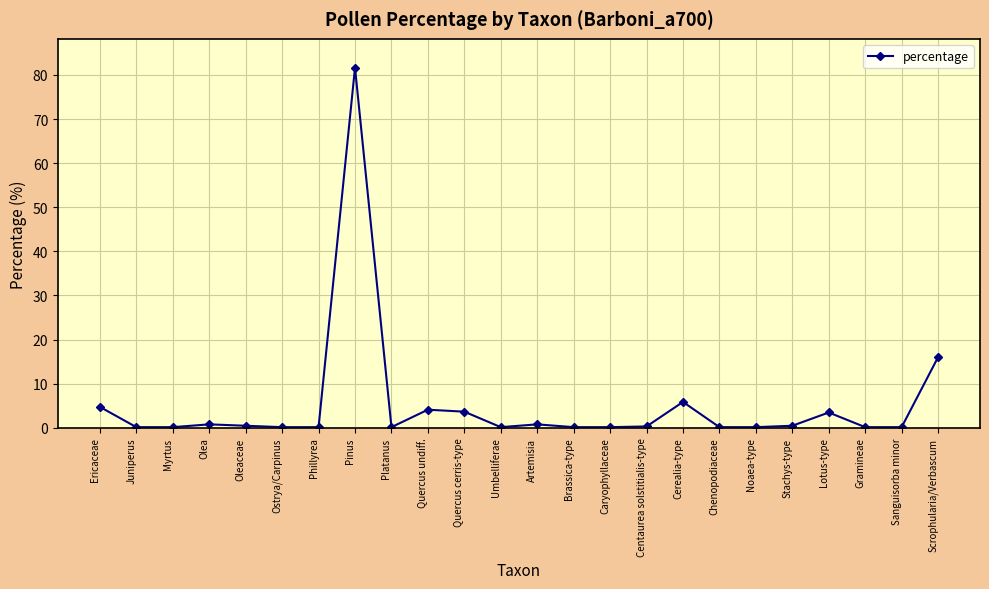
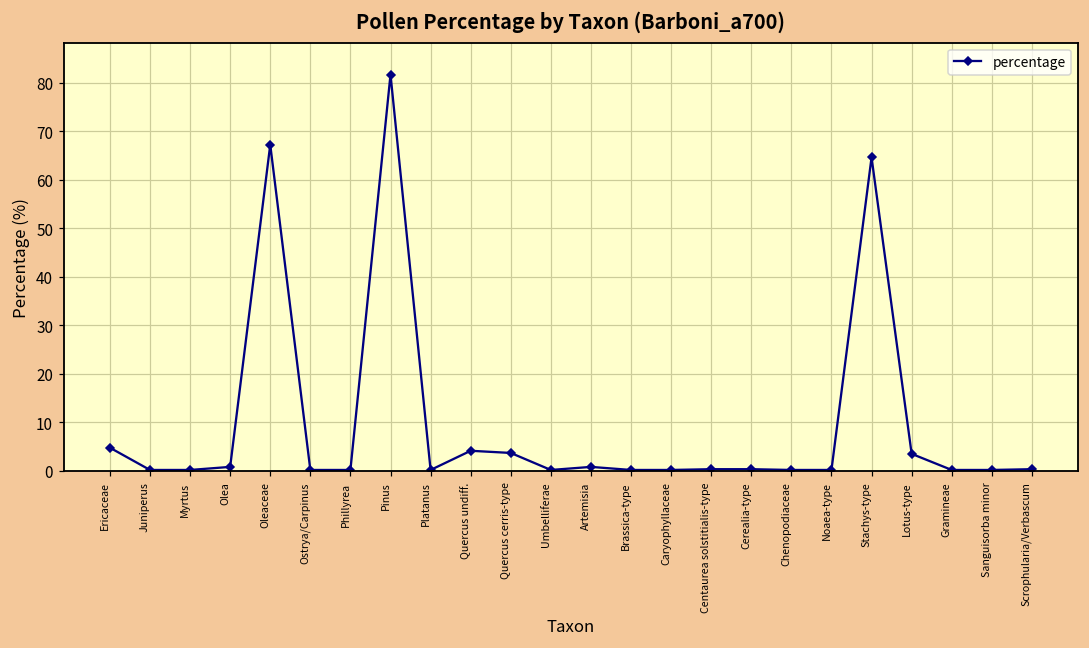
  {
    "Ericaceae": 5,
    "Juniperus": 0,
    "Myrtus": 0,
    "Olea": 1,
-   "Oleaceae": 0,
+   "Oleaceae": 67,
    "Ostrya/Carpinus": 0,
    "Phillyrea": 0,
    "Pinus": 82,
    "Platanus": 0,
    "Quercus undiff.": 4,
    "Quercus cerris-type": 4,
    "Umbelliferae": 0,
    "Artemisia": 1,
    "Brassica-type": 0,
    "Caryophyllaceae": 0,
    "Centaurea solstitialis-type": 0,
-   "Cerealia-type": 6,
+   "Cerealia-type": 0,
    "Chenopodiaceae": 0,
    "Noaea-type": 0,
-   "Stachys-type": 0,
+   "Stachys-type": 65,
    "Lotus-type": 3,
    "Gramineae": 0,
    "Sanguisorba minor": 0,
-   "Scrophularia/Verbascum": 16
+   "Scrophularia/Verbascum": 0
  }
